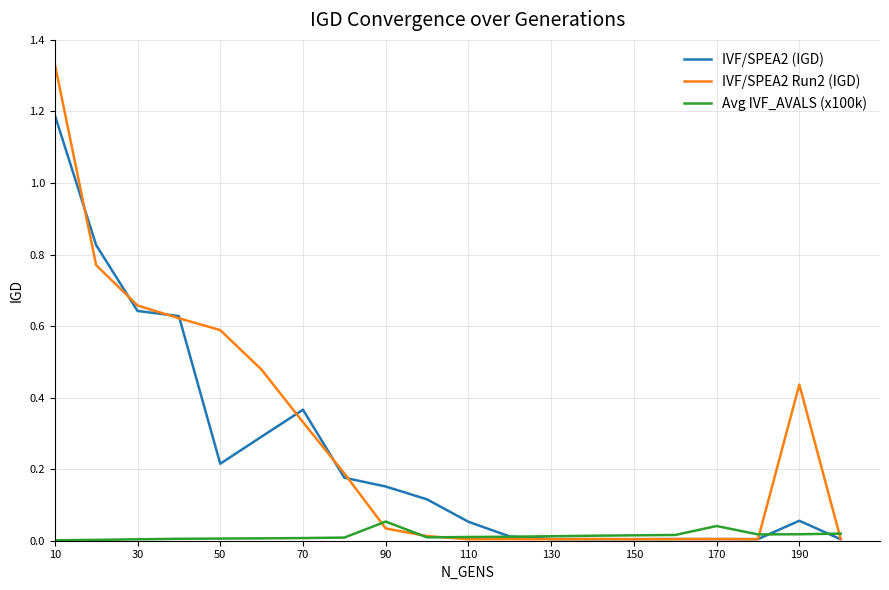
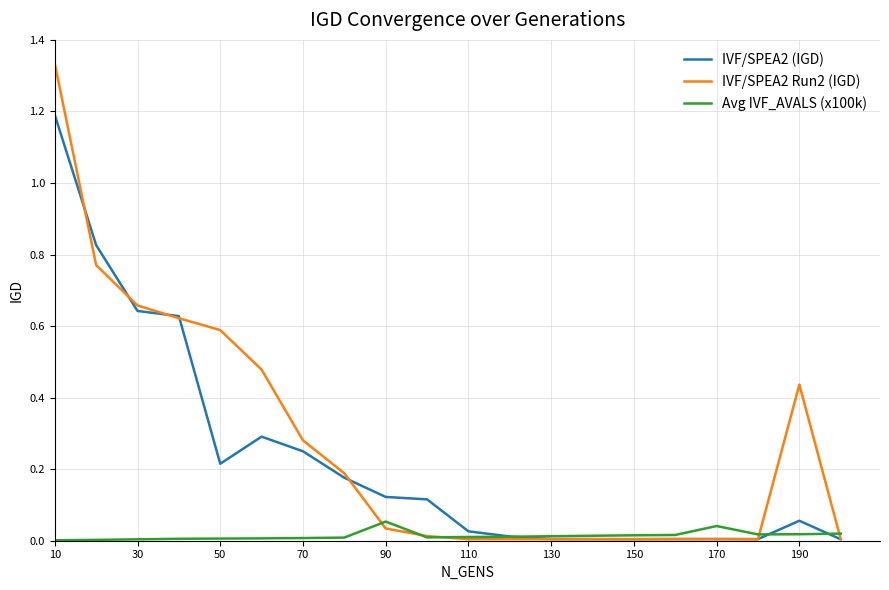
  {
    "IVF/SPEA2 (IGD)": {
      "10": 1.19,
      "30": 0.64,
      "50": 0.22,
-     "70": 0.37,
-     "90": 0.15,
-     "110": 0.05,
+     "70": 0.25,
+     "90": 0.12,
+     "110": 0.03,
      "190": 0.06
    },
    "IVF/SPEA2 Run2 (IGD)": {
      "10": 1.33,
      "30": 0.66,
      "50": 0.59,
-     "70": 0.33,
+     "70": 0.28,
      "90": 0.03,
      "190": 0.44
    },
    "Avg IVF_AVALS (x100k)": {
      "10": 0.00,
      "30": 0.00,
      "50": 0.01,
      "70": 0.01,
      "90": 0.05,
      "130": 0.01,
      "150": 0.02,
      "170": 0.04,
      "190": 0.02
    }
  }
